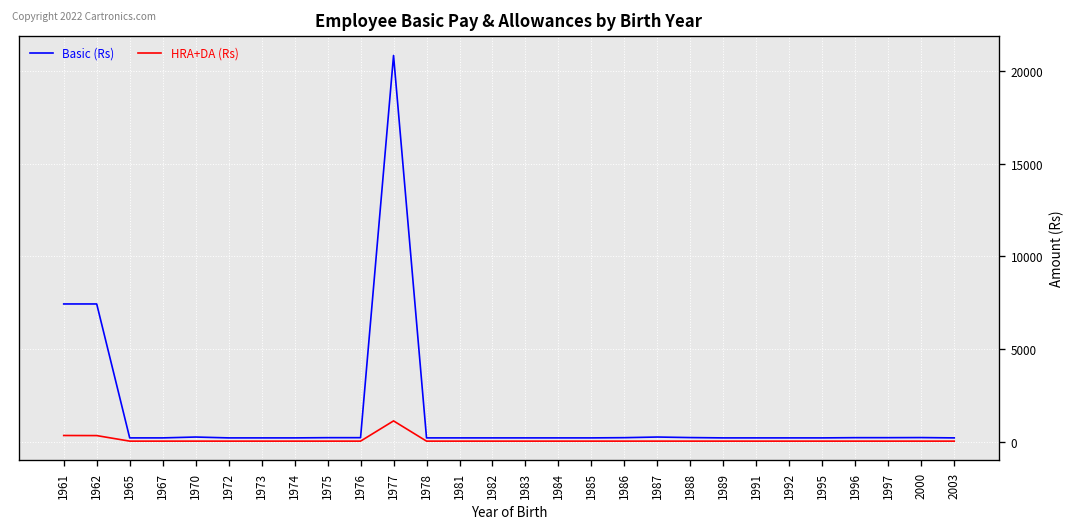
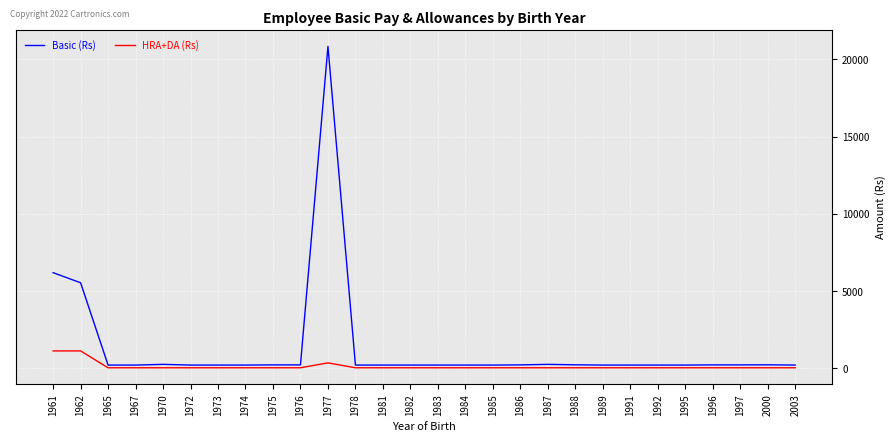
  {
    "Basic (Rs)": {
-     "1961": 7400,
-     "1962": 7400,
+     "1961": 6200,
+     "1962": 5500,
      "1965": 200,
      "1967": 200,
      "1970": 300,
      "1972": 200,
      "1973": 200,
      "1974": 200,
      "1975": 200,
      "1976": 200,
      "1977": 20800,
      "1978": 200,
      "1981": 200,
      "1982": 200,
      "1983": 200,
      "1984": 200,
      "1985": 200,
      "1986": 200,
      "1987": 300,
      "1988": 200,
      "1989": 200,
      "1991": 200,
      "1992": 200,
      "1995": 200,
      "1996": 200,
      "1997": 200,
      "2000": 200,
      "2003": 200
    },
    "HRA+DA (Rs)": {
-     "1961": 300,
-     "1962": 300,
+     "1961": 1100,
+     "1962": 1100,
      "1965": 0,
      "1967": 0,
      "1970": 0,
      "1972": 0,
      "1973": 0,
      "1974": 0,
      "1975": 0,
      "1976": 0,
-     "1977": 1100,
+     "1977": 400,
      "1978": 0,
      "1981": 0,
      "1982": 0,
      "1983": 0,
      "1984": 0,
      "1985": 0,
      "1986": 0,
      "1987": 0,
      "1988": 0,
      "1989": 0,
      "1991": 0,
      "1992": 0,
      "1995": 0,
      "1996": 0,
      "1997": 0,
      "2000": 0,
      "2003": 0
    }
  }
